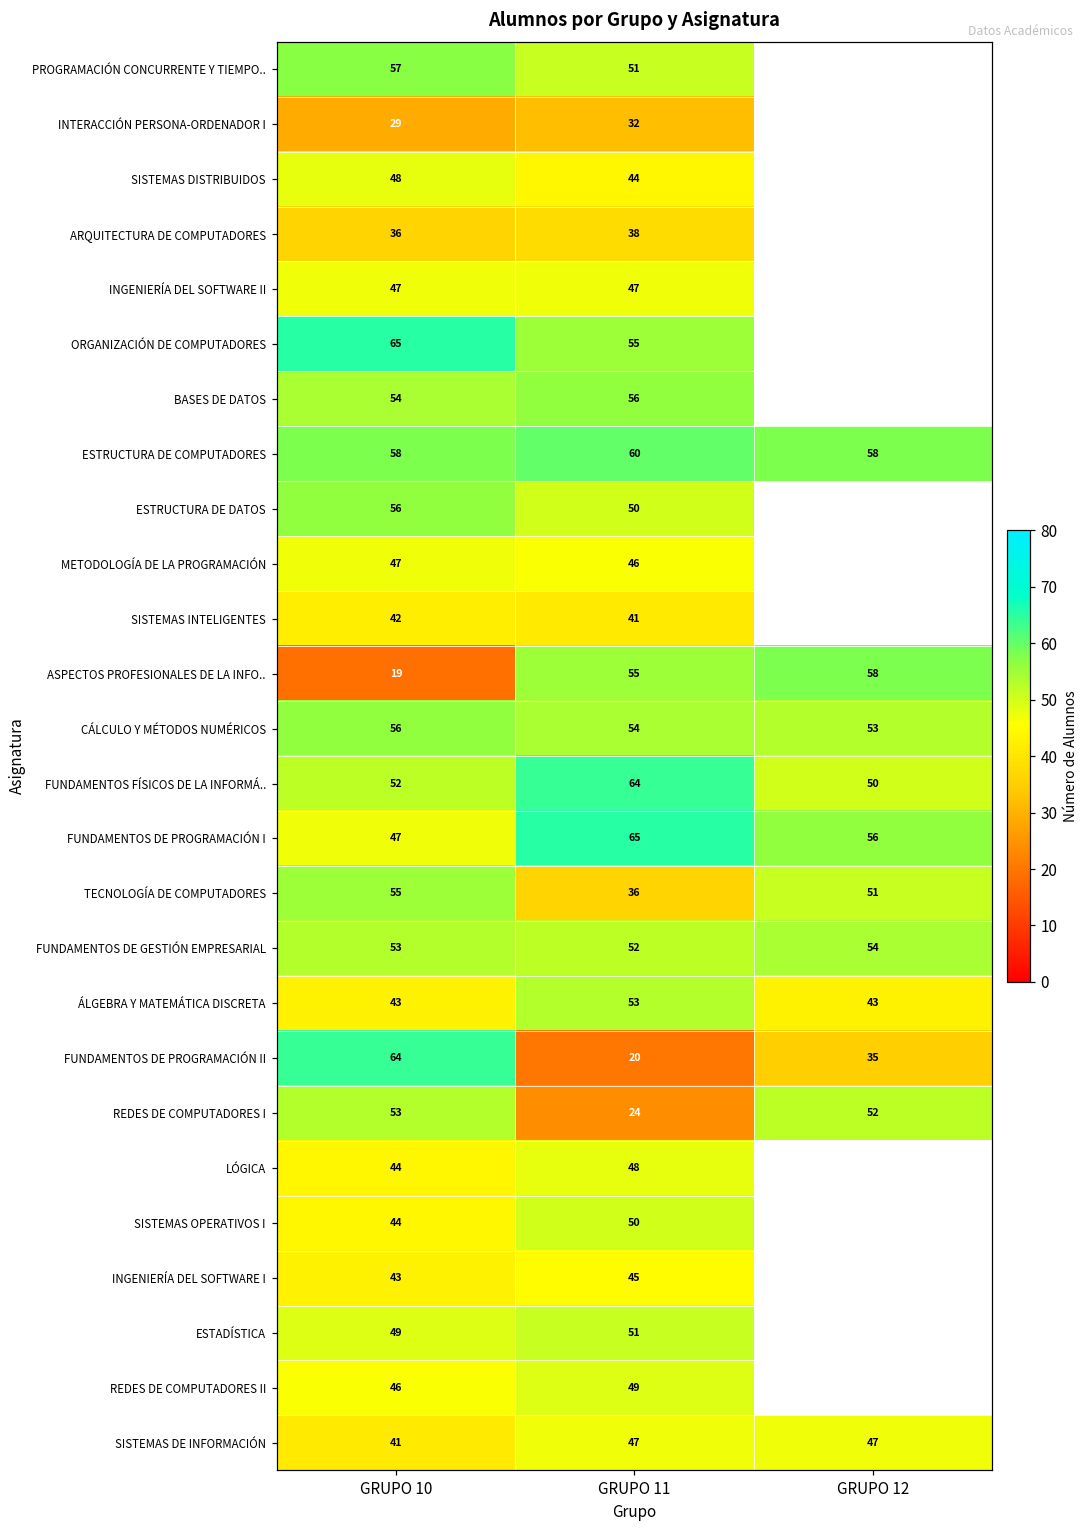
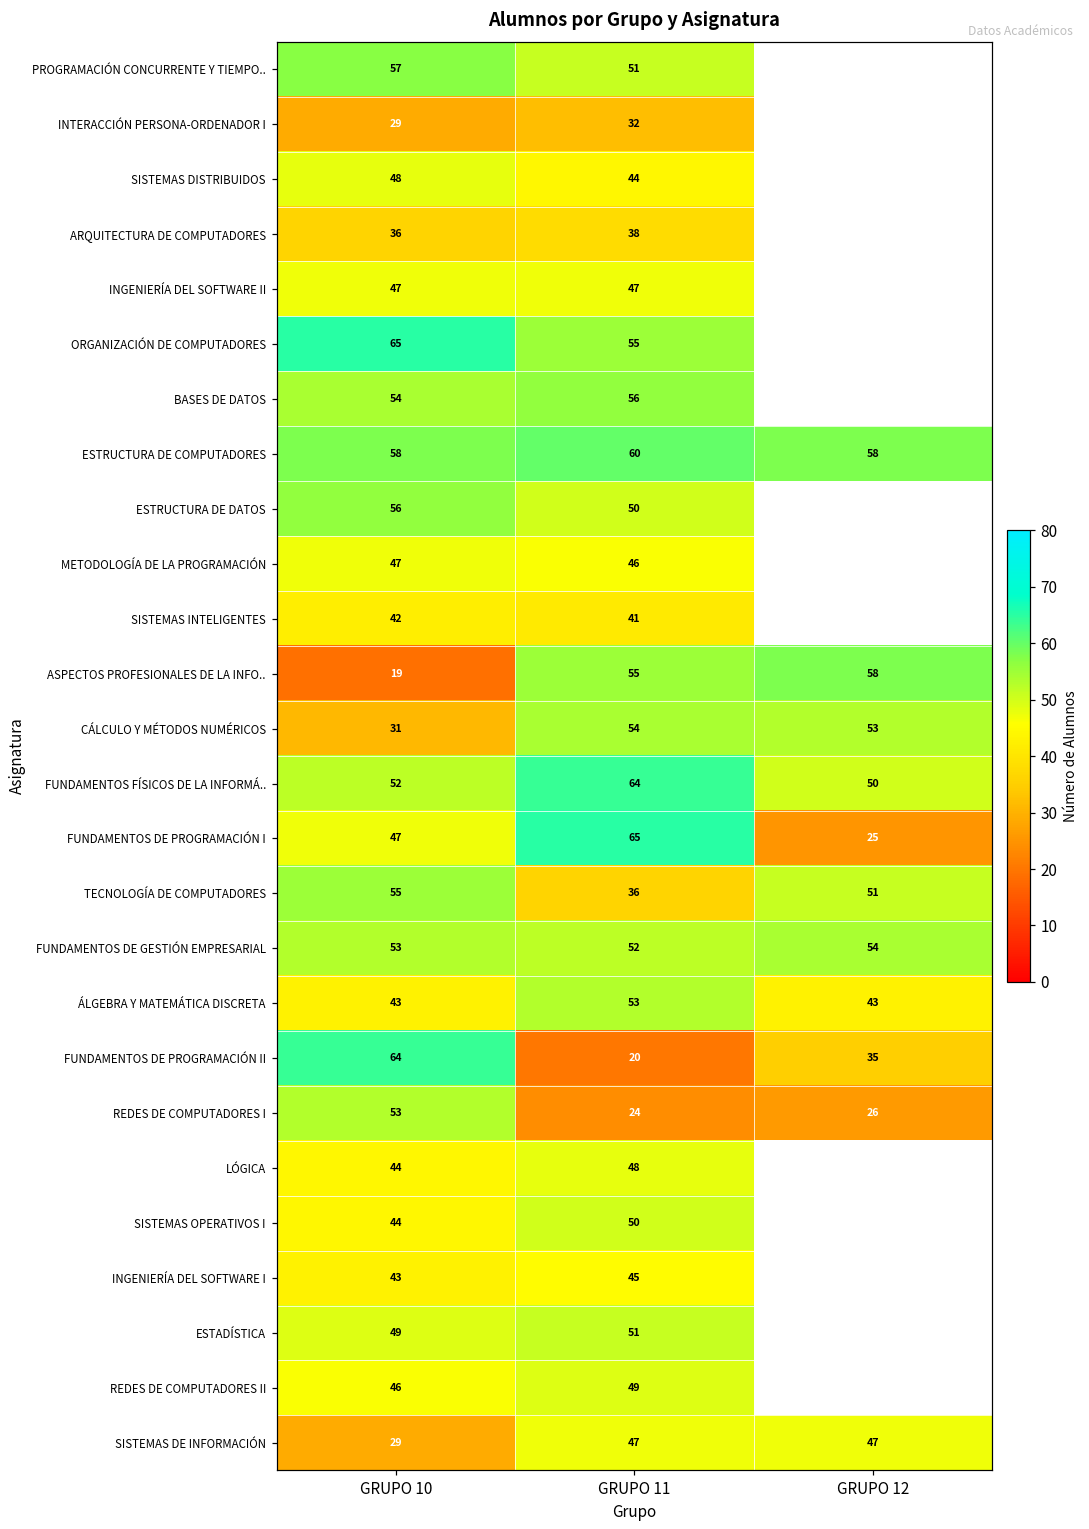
  {
    "PROGRAMACIÓN CONCURRENTE Y TIEMPO..": {
      "GRUPO 10": 57,
      "GRUPO 11": 51
    },
    "INTERACCIÓN PERSONA-ORDENADOR I": {
      "GRUPO 10": 29,
      "GRUPO 11": 32
    },
    "SISTEMAS DISTRIBUIDOS": {
      "GRUPO 10": 48,
      "GRUPO 11": 44
    },
    "ARQUITECTURA DE COMPUTADORES": {
      "GRUPO 10": 36,
      "GRUPO 11": 38
    },
    "INGENIERÍA DEL SOFTWARE II": {
      "GRUPO 10": 47,
      "GRUPO 11": 47
    },
    "ORGANIZACIÓN DE COMPUTADORES": {
      "GRUPO 10": 65,
      "GRUPO 11": 55
    },
    "BASES DE DATOS": {
      "GRUPO 10": 54,
      "GRUPO 11": 56
    },
    "ESTRUCTURA DE COMPUTADORES": {
      "GRUPO 10": 58,
      "GRUPO 11": 60,
      "GRUPO 12": 58
    },
    "ESTRUCTURA DE DATOS": {
      "GRUPO 10": 56,
      "GRUPO 11": 50
    },
    "METODOLOGÍA DE LA PROGRAMACIÓN": {
      "GRUPO 10": 47,
      "GRUPO 11": 46
    },
    "SISTEMAS INTELIGENTES": {
      "GRUPO 10": 42,
      "GRUPO 11": 41
    },
    "ASPECTOS PROFESIONALES DE LA INFO..": {
      "GRUPO 10": 19,
      "GRUPO 11": 55,
      "GRUPO 12": 58
    },
    "CÁLCULO Y MÉTODOS NUMÉRICOS": {
-     "GRUPO 10": 56,
+     "GRUPO 10": 31,
      "GRUPO 11": 54,
      "GRUPO 12": 53
    },
    "FUNDAMENTOS FÍSICOS DE LA INFORMÁ..": {
      "GRUPO 10": 52,
      "GRUPO 11": 64,
      "GRUPO 12": 50
    },
    "FUNDAMENTOS DE PROGRAMACIÓN I": {
      "GRUPO 10": 47,
      "GRUPO 11": 65,
-     "GRUPO 12": 56
+     "GRUPO 12": 25
    },
    "TECNOLOGÍA DE COMPUTADORES": {
      "GRUPO 10": 55,
      "GRUPO 11": 36,
      "GRUPO 12": 51
    },
    "FUNDAMENTOS DE GESTIÓN EMPRESARIAL": {
      "GRUPO 10": 53,
      "GRUPO 11": 52,
      "GRUPO 12": 54
    },
    "ÁLGEBRA Y MATEMÁTICA DISCRETA": {
      "GRUPO 10": 43,
      "GRUPO 11": 53,
      "GRUPO 12": 43
    },
    "FUNDAMENTOS DE PROGRAMACIÓN II": {
      "GRUPO 10": 64,
      "GRUPO 11": 20,
      "GRUPO 12": 35
    },
    "REDES DE COMPUTADORES I": {
      "GRUPO 10": 53,
      "GRUPO 11": 24,
-     "GRUPO 12": 52
+     "GRUPO 12": 26
    },
    "LÓGICA": {
      "GRUPO 10": 44,
      "GRUPO 11": 48
    },
    "SISTEMAS OPERATIVOS I": {
      "GRUPO 10": 44,
      "GRUPO 11": 50
    },
    "INGENIERÍA DEL SOFTWARE I": {
      "GRUPO 10": 43,
      "GRUPO 11": 45
    },
    "ESTADÍSTICA": {
      "GRUPO 10": 49,
      "GRUPO 11": 51
    },
    "REDES DE COMPUTADORES II": {
      "GRUPO 10": 46,
      "GRUPO 11": 49
    },
    "SISTEMAS DE INFORMACIÓN": {
-     "GRUPO 10": 41,
+     "GRUPO 10": 29,
      "GRUPO 11": 47,
      "GRUPO 12": 47
    }
  }
